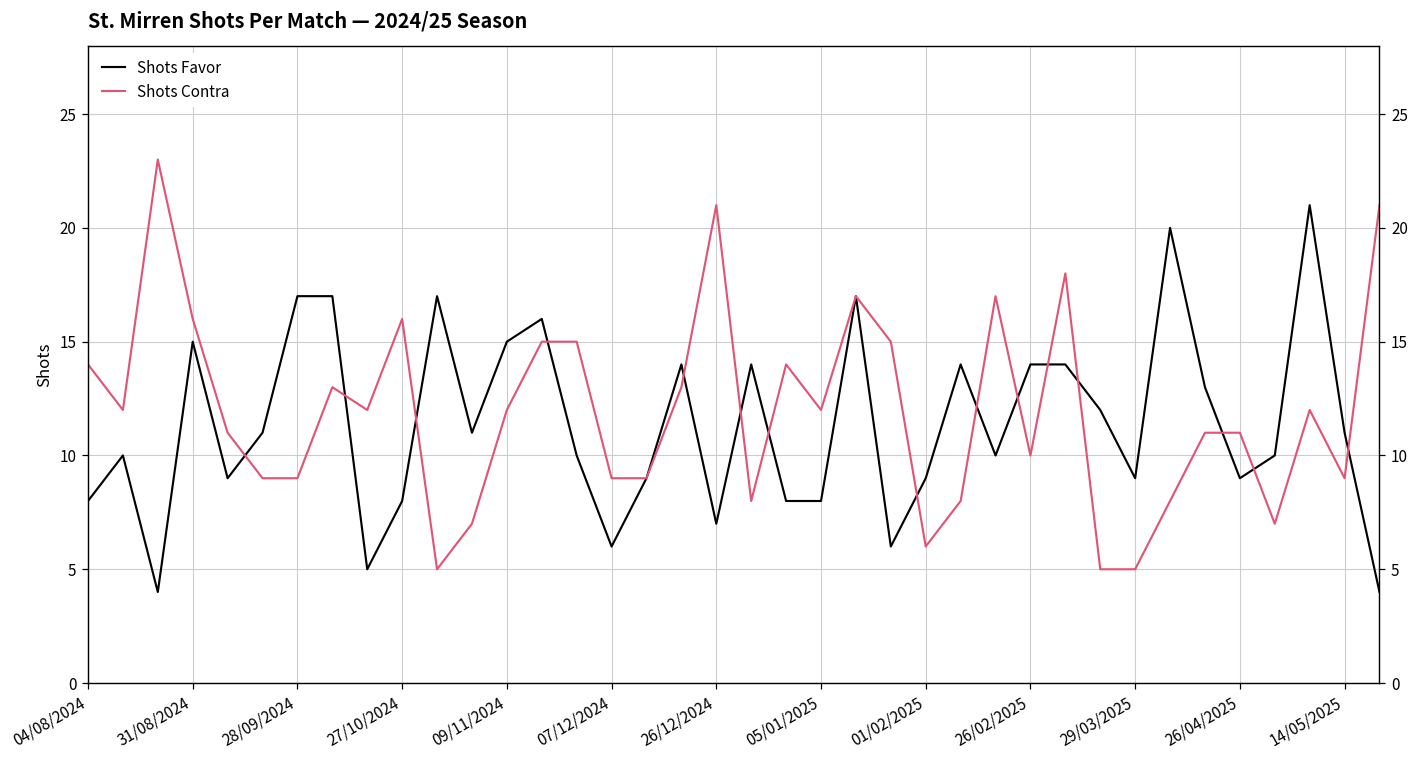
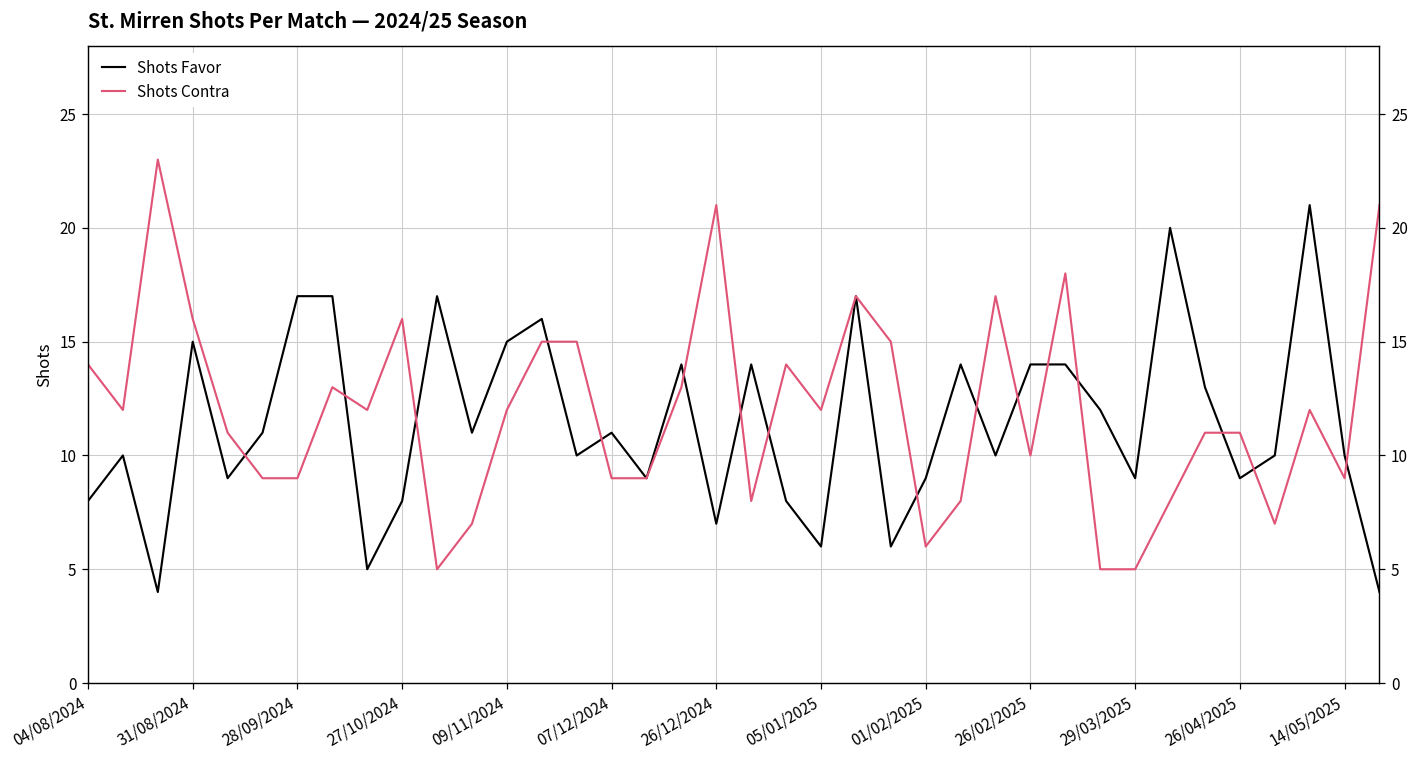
  {
    "Shots Favor": {
      "04/08/2024": 8,
      "31/08/2024": 15,
      "28/09/2024": 17,
      "27/10/2024": 8,
      "09/11/2024": 15,
-     "07/12/2024": 6,
+     "07/12/2024": 11,
      "26/12/2024": 7,
-     "05/01/2025": 8,
+     "05/01/2025": 6,
      "01/02/2025": 9,
      "26/02/2025": 14,
      "29/03/2025": 9,
      "26/04/2025": 9,
-     "14/05/2025": 11
+     "14/05/2025": 10
    },
    "Shots Contra": {
      "04/08/2024": 14,
      "31/08/2024": 16,
      "28/09/2024": 9,
      "27/10/2024": 16,
      "09/11/2024": 12,
      "07/12/2024": 9,
      "26/12/2024": 21,
      "05/01/2025": 12,
      "01/02/2025": 6,
      "26/02/2025": 10,
      "29/03/2025": 5,
      "26/04/2025": 11,
      "14/05/2025": 9
    }
  }
